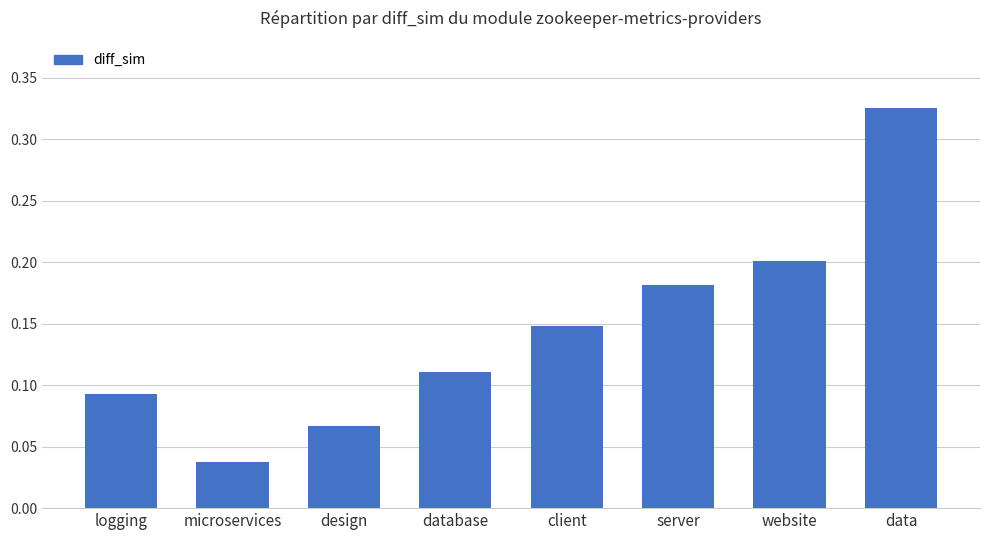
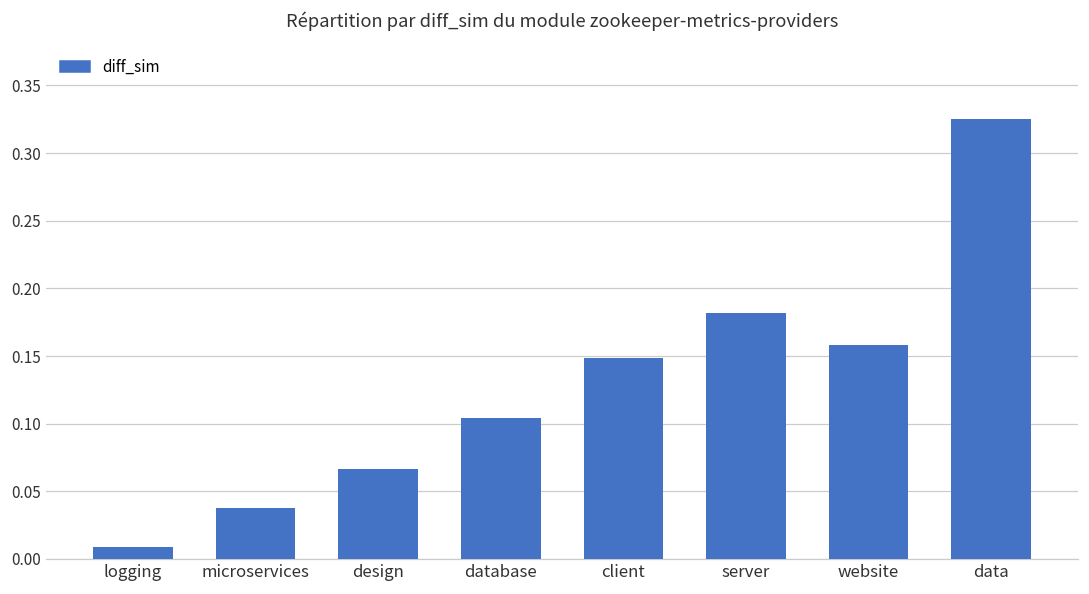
  {
-   "logging": 0.093,
+   "logging": 0.009,
    "microservices": 0.037,
    "design": 0.067,
-   "database": 0.111,
+   "database": 0.104,
    "client": 0.148,
    "server": 0.181,
-   "website": 0.201,
+   "website": 0.158,
    "data": 0.325
  }
